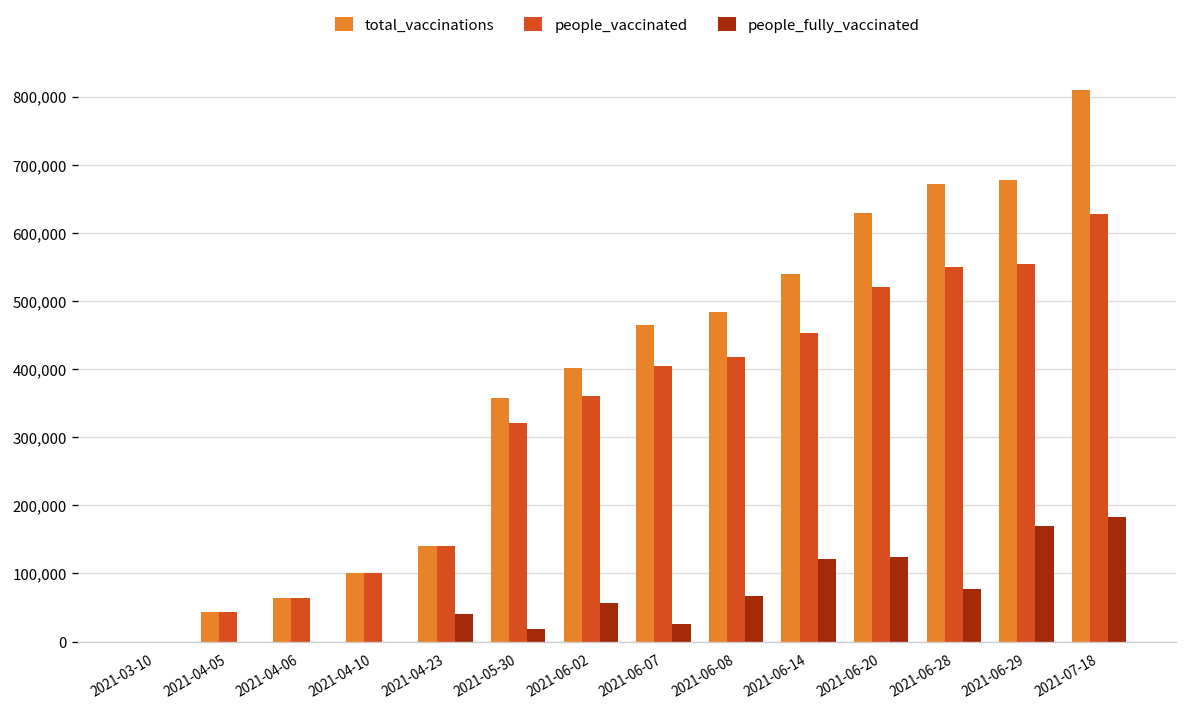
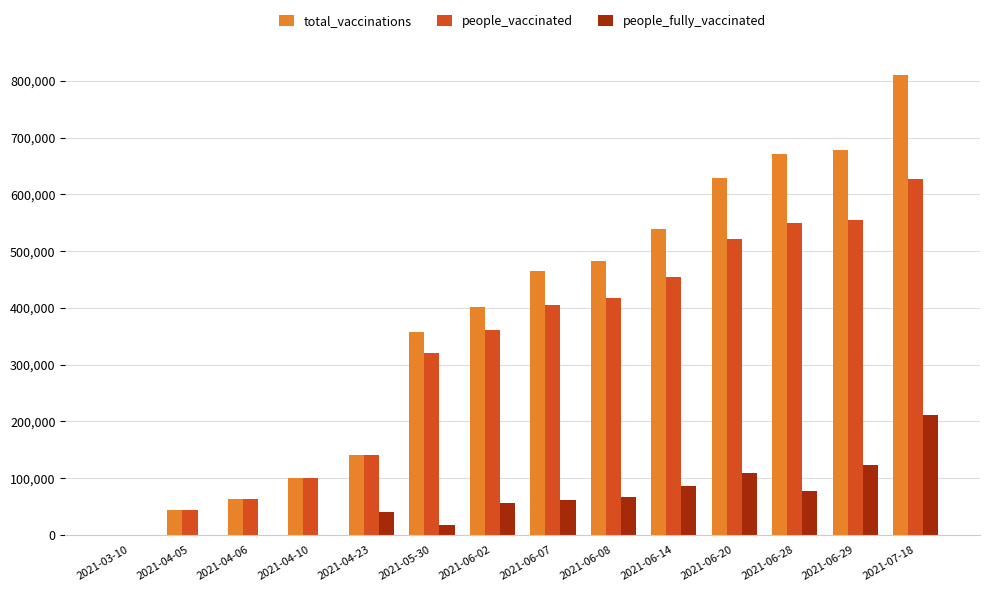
  {
    "people_fully_vaccinated": {
      "2021-03-10": "0",
      "2021-04-05": "0",
      "2021-04-06": "0",
      "2021-04-10": "0",
      "2021-04-23": "40,000",
      "2021-05-30": "20,000",
      "2021-06-02": "60,000",
-     "2021-06-07": "30,000",
+     "2021-06-07": "60,000",
      "2021-06-08": "70,000",
-     "2021-06-14": "120,000",
-     "2021-06-20": "120,000",
+     "2021-06-14": "90,000",
+     "2021-06-20": "110,000",
      "2021-06-28": "80,000",
-     "2021-06-29": "170,000",
-     "2021-07-18": "180,000"
+     "2021-06-29": "120,000",
+     "2021-07-18": "210,000"
    }
  }
